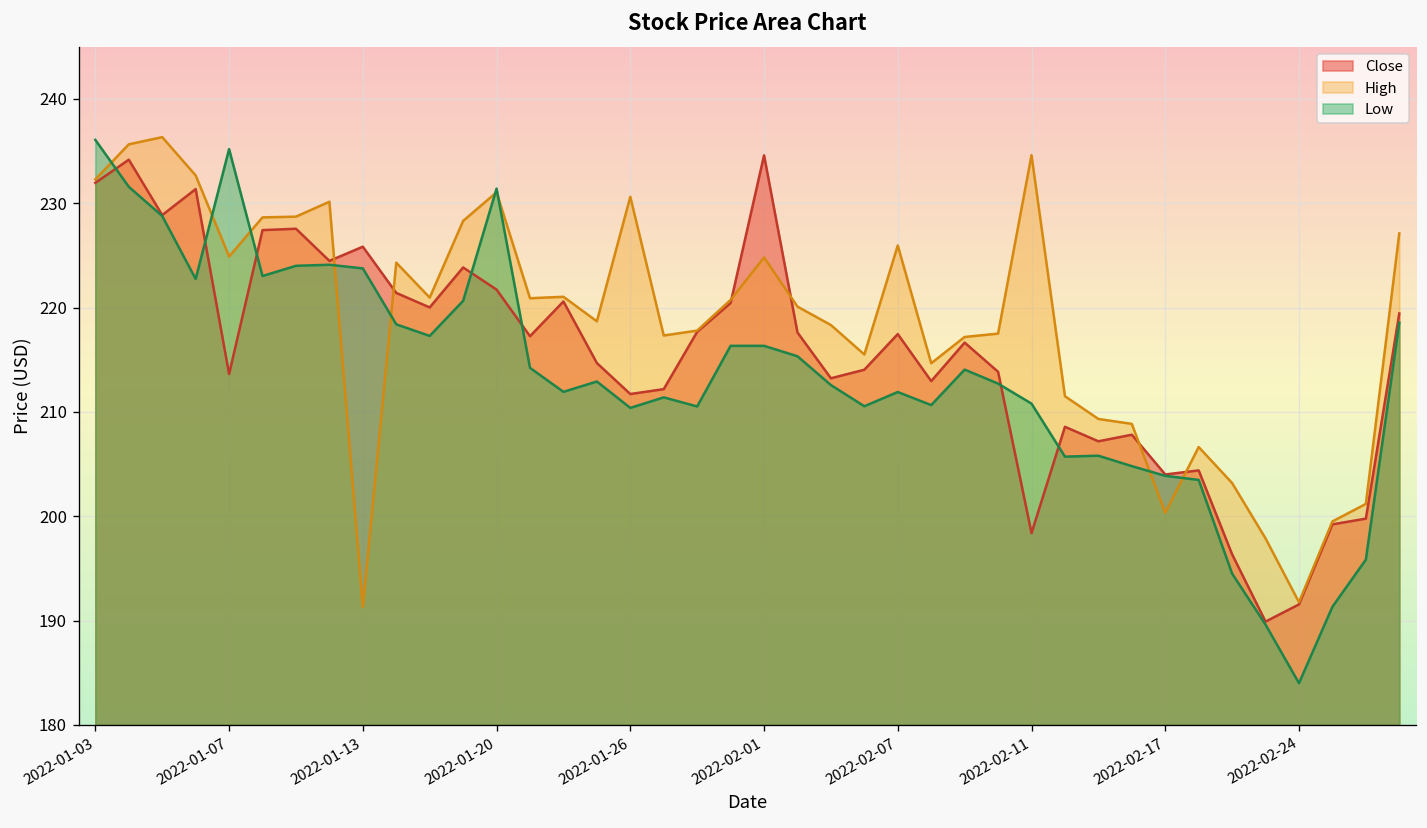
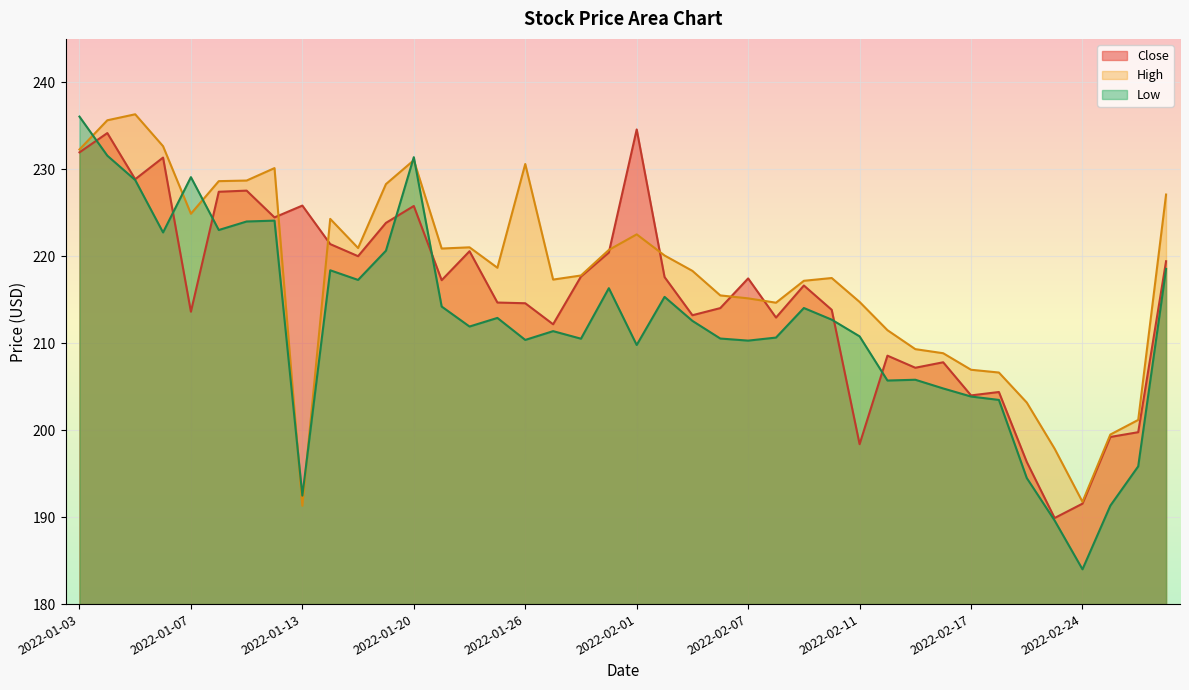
  {
    "Close": {
      "2022-01-03": 232,
      "2022-01-07": 214,
      "2022-01-13": 226,
-     "2022-01-20": 222,
-     "2022-01-26": 212,
+     "2022-01-20": 226,
+     "2022-01-26": 215,
      "2022-02-01": 235,
      "2022-02-07": 217,
      "2022-02-11": 198
    },
    "High": {
      "2022-01-03": 232,
      "2022-01-07": 225,
      "2022-01-13": 191,
      "2022-01-20": 231,
      "2022-01-26": 231,
-     "2022-02-01": 225,
-     "2022-02-07": 226,
-     "2022-02-11": 235,
-     "2022-02-17": 200
+     "2022-02-01": 223,
+     "2022-02-07": 215,
+     "2022-02-11": 215,
+     "2022-02-17": 207
    },
    "Low": {
      "2022-01-03": 236,
-     "2022-01-07": 235,
-     "2022-01-13": 224,
+     "2022-01-07": 229,
+     "2022-01-13": 192,
      "2022-01-20": 231,
      "2022-01-26": 210,
-     "2022-02-01": 216,
-     "2022-02-07": 212,
+     "2022-02-01": 210,
+     "2022-02-07": 210,
      "2022-02-11": 211,
      "2022-02-24": 184
    }
  }
